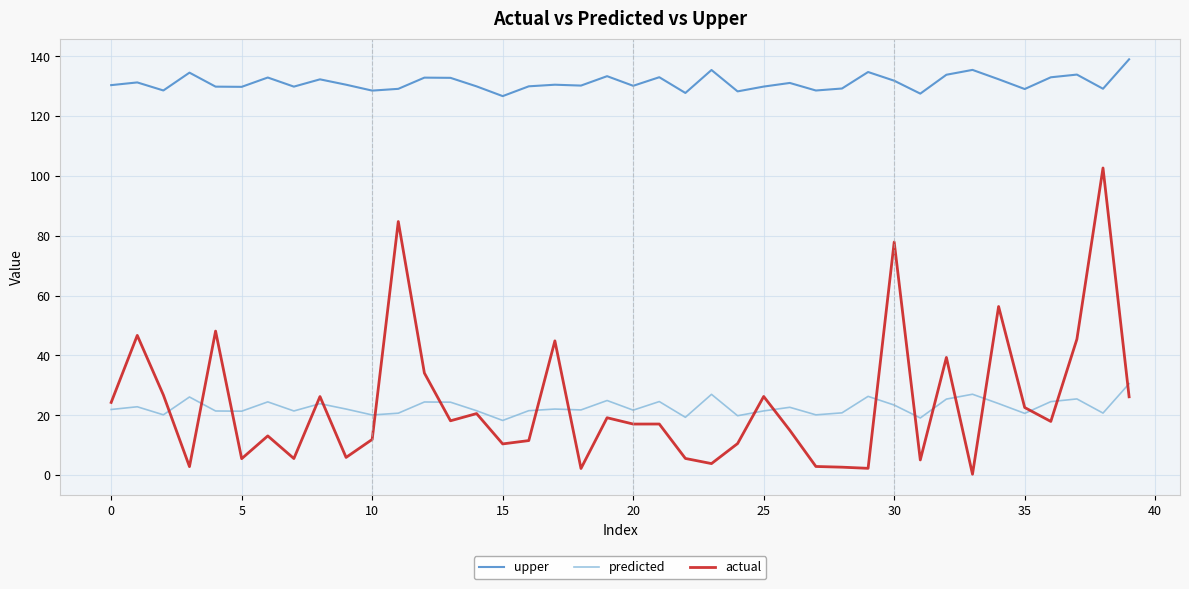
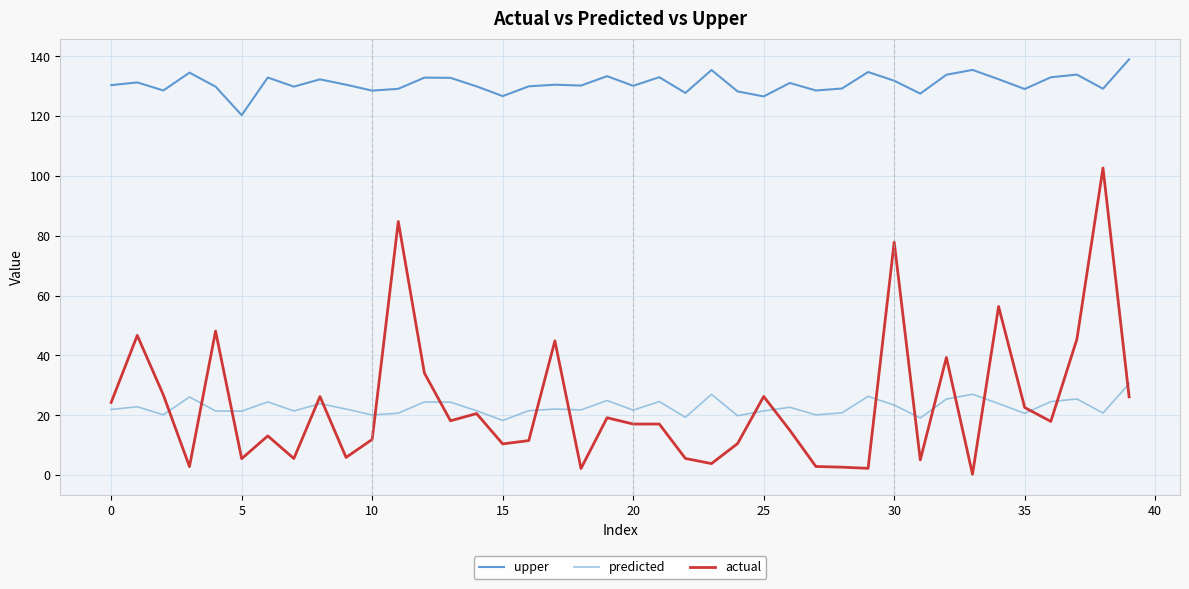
  {
    "upper": {
      "0": 130,
-     "5": 130,
+     "5": 120,
      "10": 128,
      "15": 127,
      "20": 130,
-     "25": 130,
+     "25": 127,
      "30": 132,
      "35": 129
    },
    "predicted": {
      "0": 22,
      "5": 21,
      "10": 20,
      "15": 18,
      "20": 22,
      "25": 21,
      "30": 23,
      "35": 21
    },
    "actual": {
      "0": 24,
      "5": 5,
      "10": 12,
      "15": 10,
      "20": 17,
      "25": 26,
      "30": 78,
      "35": 23
    }
  }
